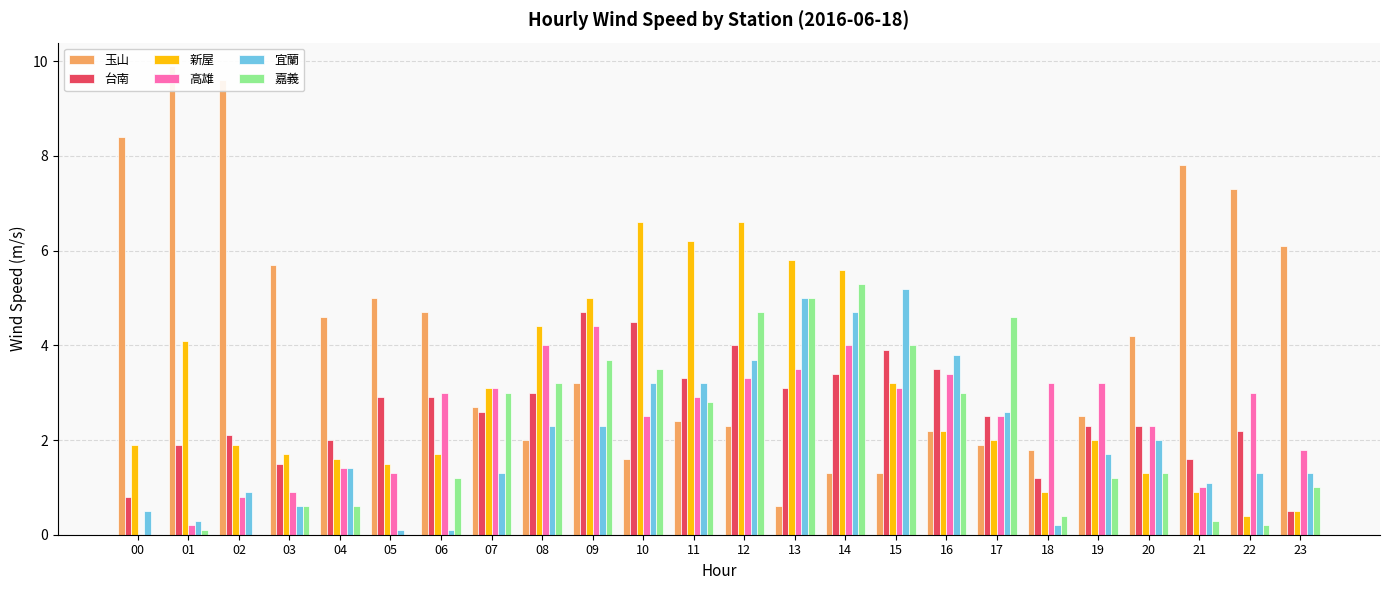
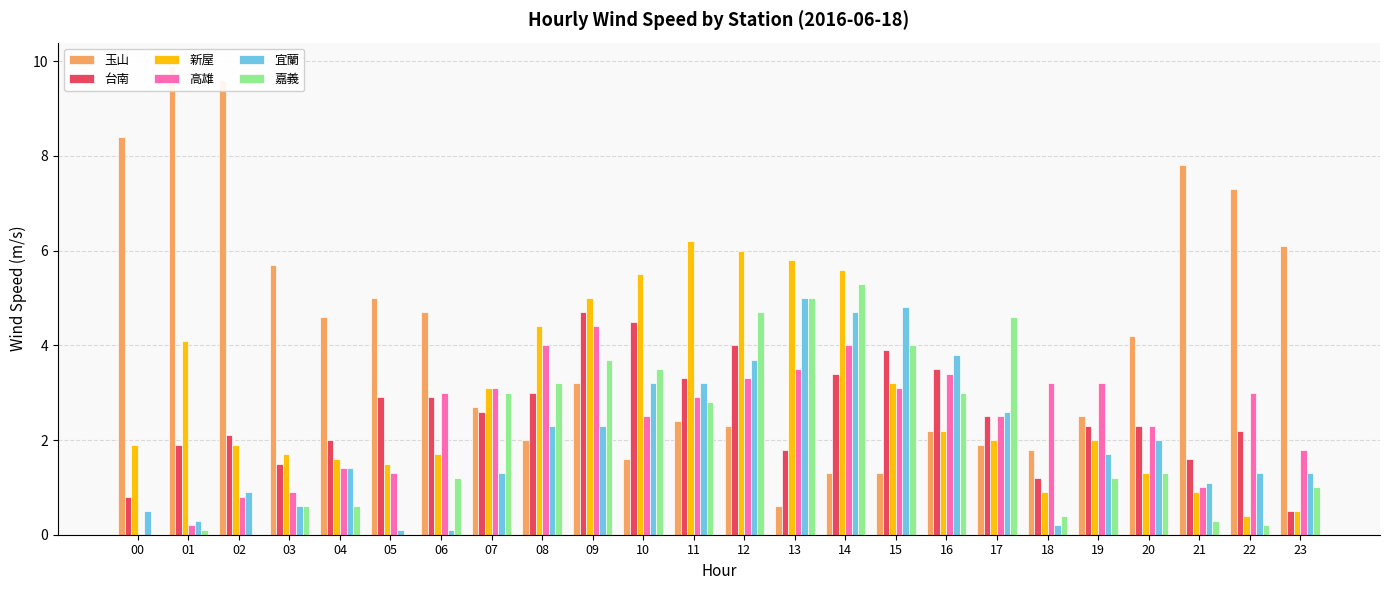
  {
    "玉山": {
      "00": 8.4,
      "03": 5.7,
      "04": 4.6,
      "05": 5.0,
      "06": 4.7,
      "07": 2.7,
      "08": 2.0,
      "09": 3.2,
      "10": 1.6,
      "11": 2.4,
      "12": 2.3,
      "13": 0.6,
      "14": 1.3,
      "15": 1.3,
      "16": 2.2,
      "17": 1.9,
      "18": 1.8,
      "19": 2.5,
      "20": 4.2,
      "21": 7.8,
      "22": 7.3,
      "23": 6.1
    },
    "台南": {
      "00": 0.8,
      "01": 1.9,
      "02": 2.1,
      "03": 1.5,
      "04": 2.0,
      "05": 2.9,
      "06": 2.9,
      "07": 2.6,
      "08": 3.0,
      "09": 4.7,
      "10": 4.5,
      "11": 3.3,
      "12": 4.0,
-     "13": 3.1,
+     "13": 1.8,
      "14": 3.4,
      "15": 3.9,
      "16": 3.5,
      "17": 2.5,
      "18": 1.2,
      "19": 2.3,
      "20": 2.3,
      "21": 1.6,
      "22": 2.2,
      "23": 0.5
    },
    "新屋": {
      "00": 1.9,
      "01": 4.1,
      "02": 1.9,
      "03": 1.7,
      "04": 1.6,
      "05": 1.5,
      "06": 1.7,
      "07": 3.1,
      "08": 4.4,
      "09": 5.0,
-     "10": 6.6,
+     "10": 5.5,
      "11": 6.2,
-     "12": 6.6,
+     "12": 6.0,
      "13": 5.8,
      "14": 5.6,
      "15": 3.2,
      "16": 2.2,
      "17": 2.0,
      "18": 0.9,
      "19": 2.0,
      "20": 1.3,
      "21": 0.9,
      "22": 0.4,
      "23": 0.5
    },
    "高雄": {
      "00": 0.0,
      "01": 0.2,
      "02": 0.8,
      "03": 0.9,
      "04": 1.4,
      "05": 1.3,
      "06": 3.0,
      "07": 3.1,
      "08": 4.0,
      "09": 4.4,
      "10": 2.5,
      "11": 2.9,
      "12": 3.3,
      "13": 3.5,
      "14": 4.0,
      "15": 3.1,
      "16": 3.4,
      "17": 2.5,
      "18": 3.2,
      "19": 3.2,
      "20": 2.3,
      "21": 1.0,
      "22": 3.0,
      "23": 1.8
    },
    "宜蘭": {
      "00": 0.5,
      "01": 0.3,
      "02": 0.9,
      "03": 0.6,
      "04": 1.4,
      "05": 0.1,
      "06": 0.1,
      "07": 1.3,
      "08": 2.3,
      "09": 2.3,
      "10": 3.2,
      "11": 3.2,
      "12": 3.7,
      "13": 5.0,
      "14": 4.7,
-     "15": 5.2,
+     "15": 4.8,
      "16": 3.8,
      "17": 2.6,
      "18": 0.2,
      "19": 1.7,
      "20": 2.0,
      "21": 1.1,
      "22": 1.3,
      "23": 1.3
    },
    "嘉義": {
      "00": 0.0,
      "01": 0.1,
      "02": 0.0,
      "03": 0.6,
      "04": 0.6,
      "05": 0.0,
      "06": 1.2,
      "07": 3.0,
      "08": 3.2,
      "09": 3.7,
      "10": 3.5,
      "11": 2.8,
      "12": 4.7,
      "13": 5.0,
      "14": 5.3,
      "15": 4.0,
      "16": 3.0,
      "17": 4.6,
      "18": 0.4,
      "19": 1.2,
      "20": 1.3,
      "21": 0.3,
      "22": 0.2,
      "23": 1.0
    }
  }
